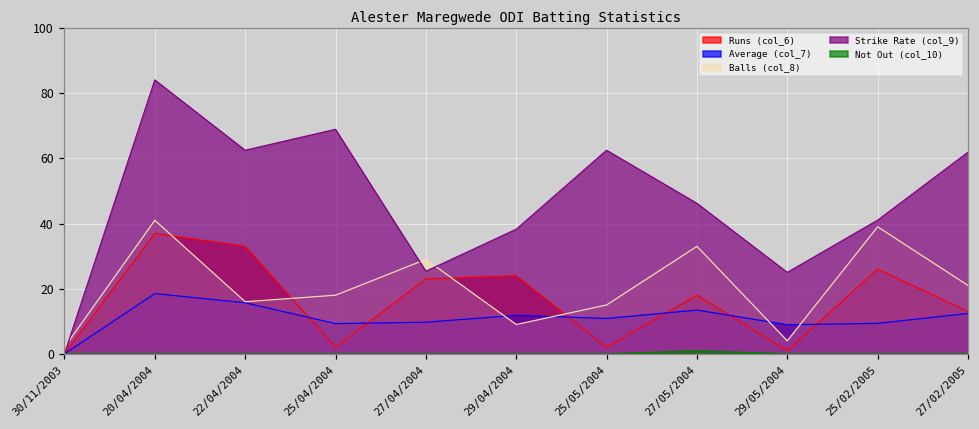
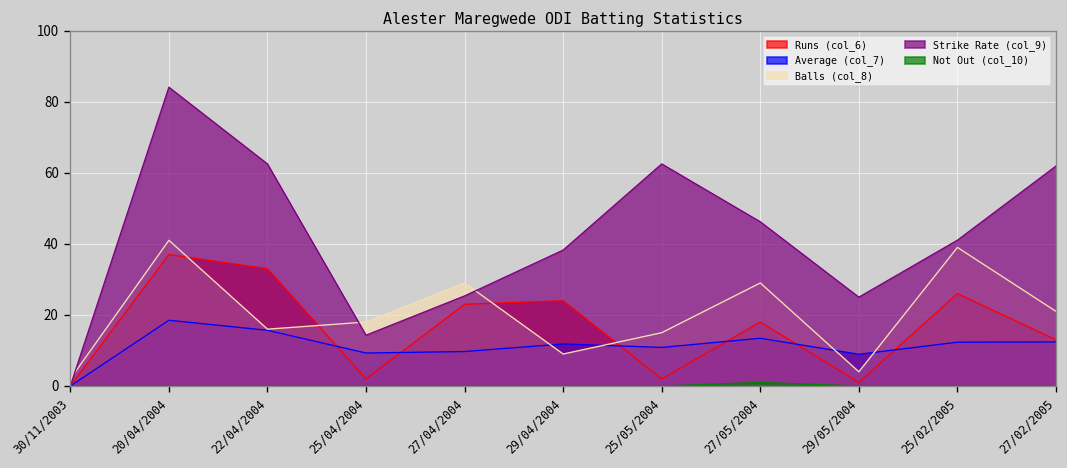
  {
    "Runs (col_6)": {
      "20/04/2004": 37,
      "22/04/2004": 33,
      "25/04/2004": 2,
      "27/04/2004": 23,
      "29/04/2004": 24,
      "25/05/2004": 2,
      "27/05/2004": 18,
      "29/05/2004": 1,
      "25/02/2005": 26
    },
    "Average (col_7)": {
      "20/04/2004": 19,
      "25/04/2004": 9,
      "27/04/2004": 10,
      "29/04/2004": 12,
      "25/05/2004": 11,
      "27/05/2004": 13,
      "29/05/2004": 9,
-     "25/02/2005": 9
+     "25/02/2005": 12
    },
    "Balls (col_8)": {
      "30/11/2003": 2,
      "20/04/2004": 41,
      "25/04/2004": 18,
      "27/04/2004": 29,
      "29/04/2004": 9,
      "25/05/2004": 15,
-     "27/05/2004": 33,
+     "27/05/2004": 29,
      "29/05/2004": 4,
      "25/02/2005": 39,
      "27/02/2005": 21
    },
    "Strike Rate (col_9)": {
      "20/04/2004": 84,
      "22/04/2004": 63,
-     "25/04/2004": 69,
+     "25/04/2004": 14,
      "27/04/2004": 25,
      "29/04/2004": 38,
      "25/05/2004": 63,
      "27/05/2004": 46,
      "29/05/2004": 25,
      "25/02/2005": 41,
      "27/02/2005": 62
    },
    "Not Out (col_10)": {
      "20/04/2004": 0,
      "22/04/2004": 0,
      "25/04/2004": 0,
      "27/04/2004": 0,
      "29/04/2004": 0,
      "25/05/2004": 0,
      "27/05/2004": 1,
      "29/05/2004": 0,
      "25/02/2005": 0,
      "27/02/2005": 0
    }
  }
